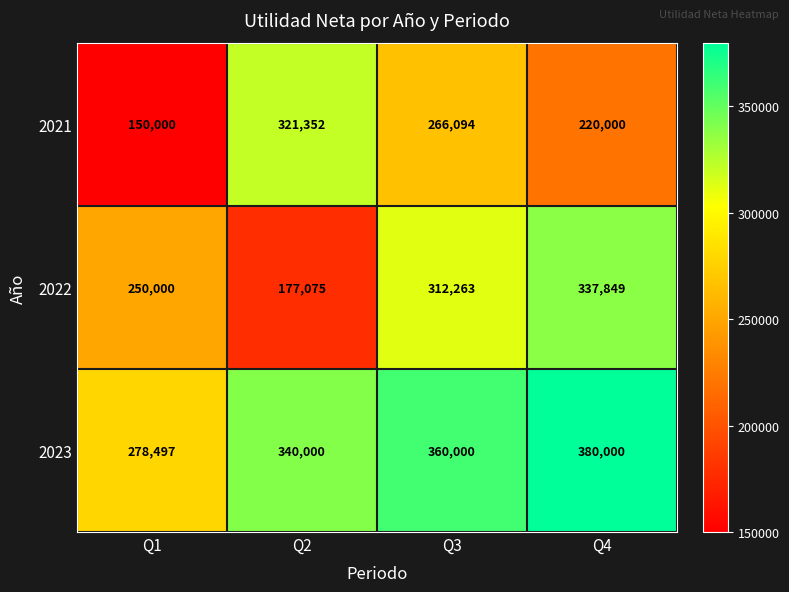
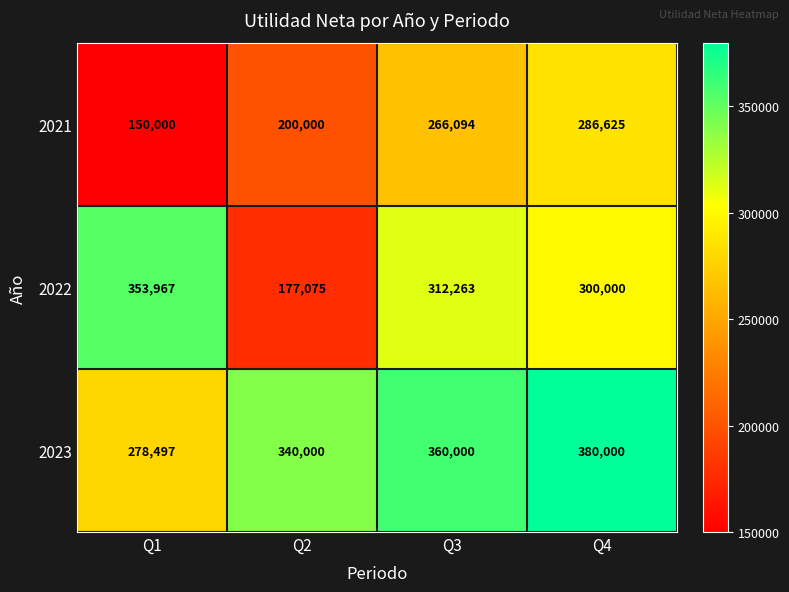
  {
    "2021": {
      "Q1": "150,000",
-     "Q2": "321,352",
+     "Q2": "200,000",
      "Q3": "266,094",
-     "Q4": "220,000"
+     "Q4": "286,625"
    },
    "2022": {
-     "Q1": "250,000",
+     "Q1": "353,967",
      "Q2": "177,075",
      "Q3": "312,263",
-     "Q4": "337,849"
+     "Q4": "300,000"
    },
    "2023": {
      "Q1": "278,497",
      "Q2": "340,000",
      "Q3": "360,000",
      "Q4": "380,000"
    }
  }
